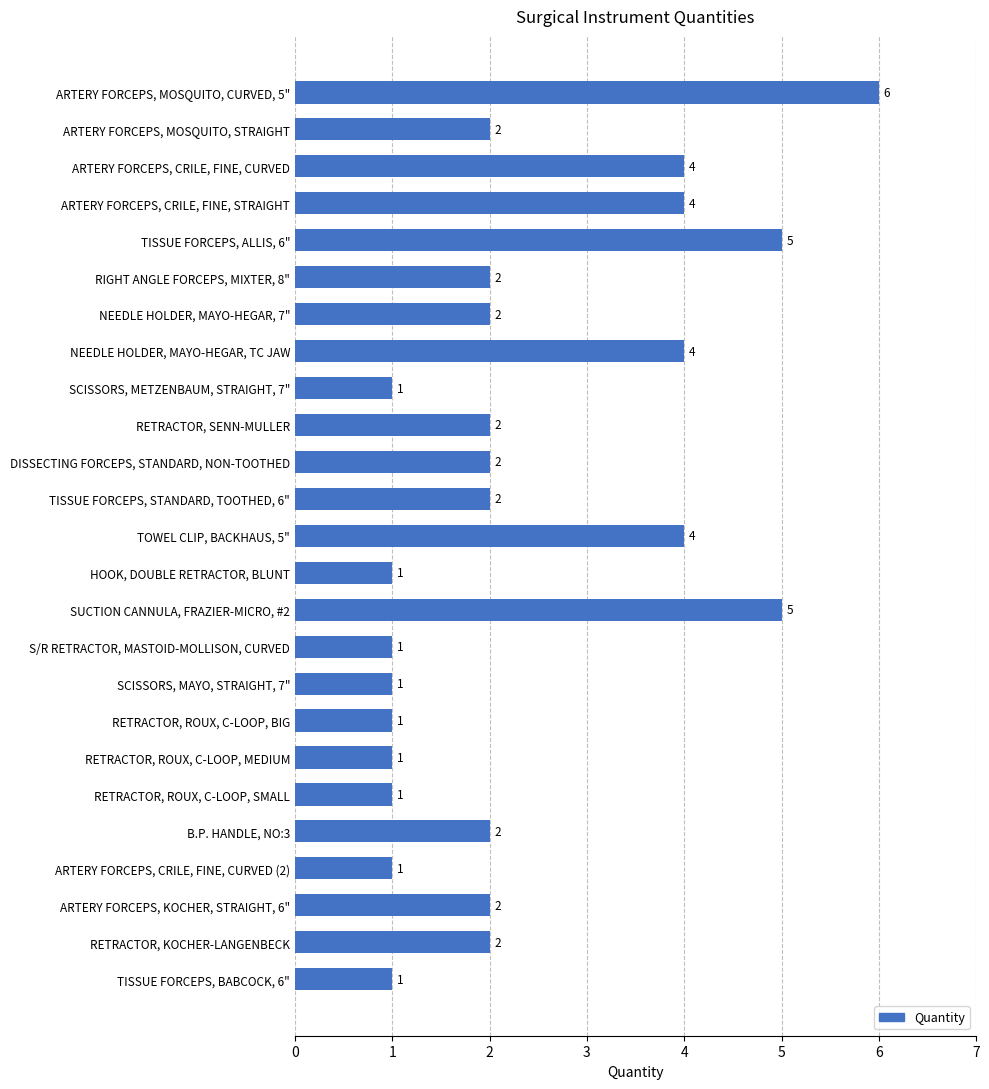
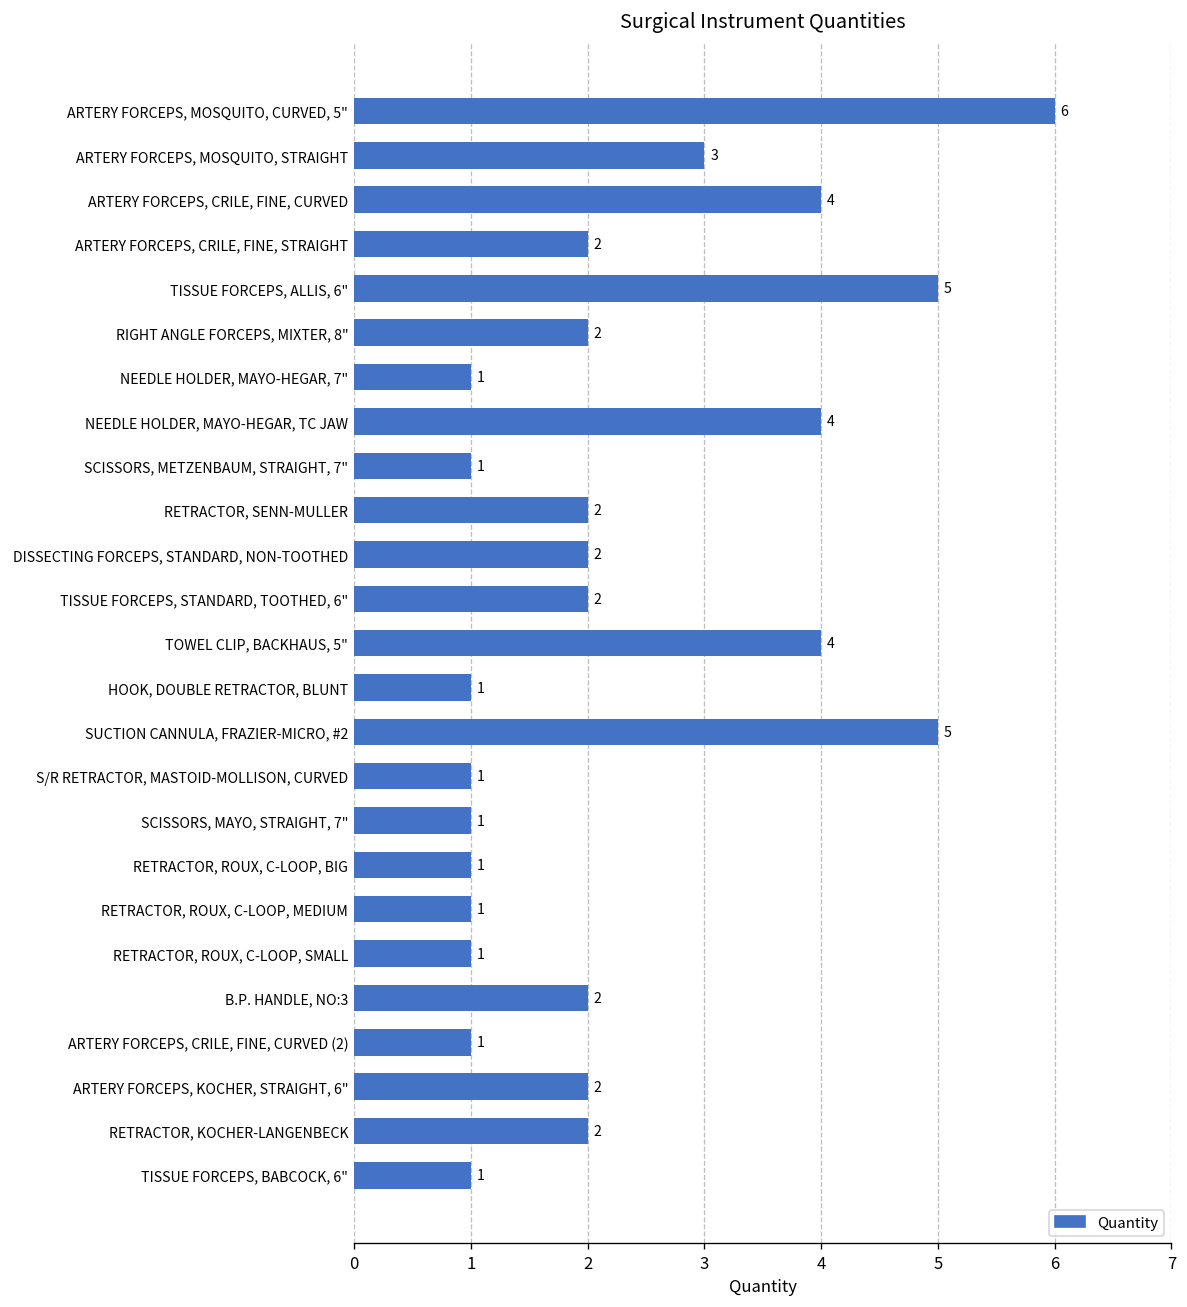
  {
    "ARTERY FORCEPS, MOSQUITO, CURVED, 5\"": 6,
-   "ARTERY FORCEPS, MOSQUITO, STRAIGHT": 2,
+   "ARTERY FORCEPS, MOSQUITO, STRAIGHT": 3,
    "ARTERY FORCEPS, CRILE, FINE, CURVED": 4,
-   "ARTERY FORCEPS, CRILE, FINE, STRAIGHT": 4,
+   "ARTERY FORCEPS, CRILE, FINE, STRAIGHT": 2,
    "TISSUE FORCEPS, ALLIS, 6\"": 5,
    "RIGHT ANGLE FORCEPS, MIXTER, 8\"": 2,
-   "NEEDLE HOLDER, MAYO-HEGAR, 7\"": 2,
+   "NEEDLE HOLDER, MAYO-HEGAR, 7\"": 1,
    "NEEDLE HOLDER, MAYO-HEGAR, TC JAW": 4,
    "SCISSORS, METZENBAUM, STRAIGHT, 7\"": 1,
    "RETRACTOR, SENN-MULLER": 2,
    "DISSECTING FORCEPS, STANDARD, NON-TOOTHED": 2,
    "TISSUE FORCEPS, STANDARD, TOOTHED, 6\"": 2,
    "TOWEL CLIP, BACKHAUS, 5\"": 4,
    "HOOK, DOUBLE RETRACTOR, BLUNT": 1,
    "SUCTION CANNULA, FRAZIER-MICRO, #2": 5,
    "S/R RETRACTOR, MASTOID-MOLLISON, CURVED": 1,
    "SCISSORS, MAYO, STRAIGHT, 7\"": 1,
    "RETRACTOR, ROUX, C-LOOP, BIG": 1,
    "RETRACTOR, ROUX, C-LOOP, MEDIUM": 1,
    "RETRACTOR, ROUX, C-LOOP, SMALL": 1,
    "B.P. HANDLE, NO:3": 2,
    "ARTERY FORCEPS, CRILE, FINE, CURVED (2)": 1,
    "ARTERY FORCEPS, KOCHER, STRAIGHT, 6\"": 2,
    "RETRACTOR, KOCHER-LANGENBECK": 2,
    "TISSUE FORCEPS, BABCOCK, 6\"": 1
  }
